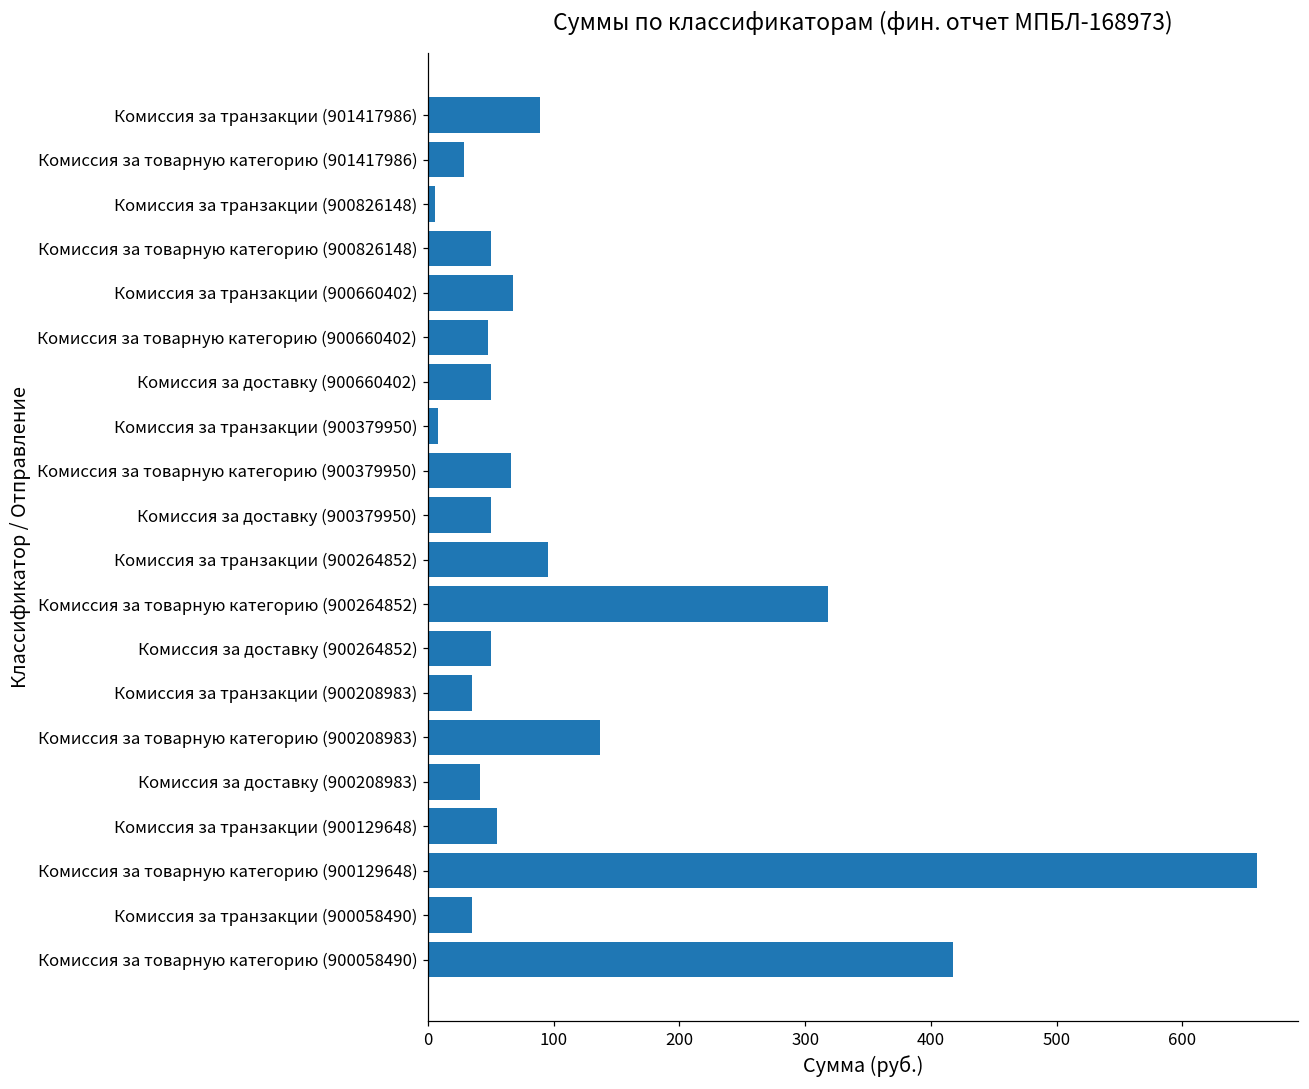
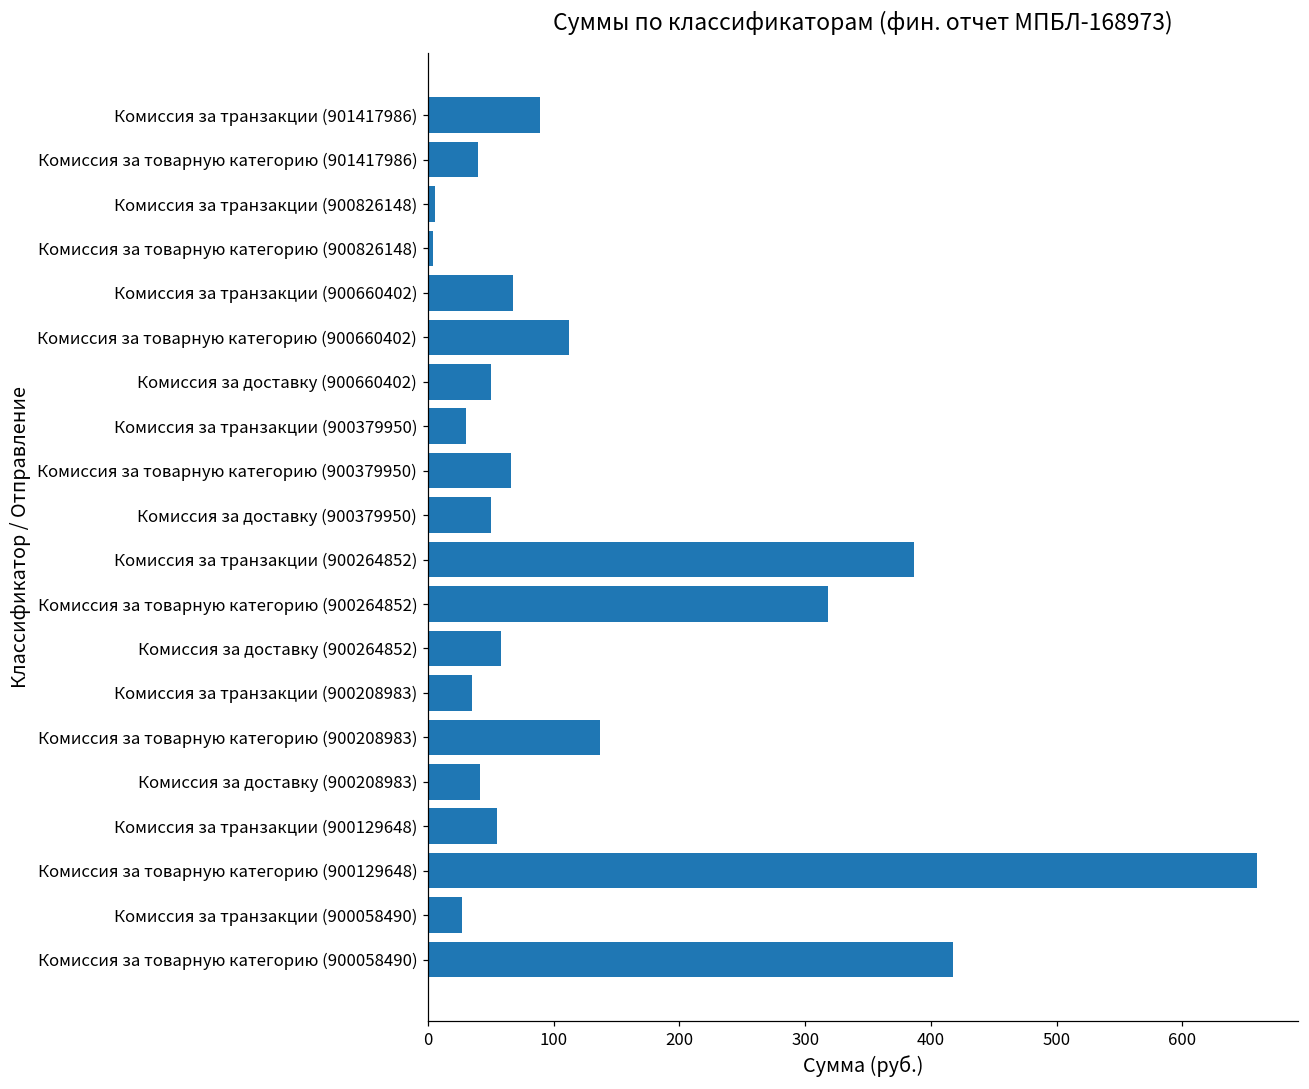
  {
    "Комиссия за транзакции (901417986)": 89,
-   "Комиссия за товарную категорию (901417986)": 28,
+   "Комиссия за товарную категорию (901417986)": 40,
    "Комиссия за транзакции (900826148)": 6,
-   "Комиссия за товарную категорию (900826148)": 50,
+   "Комиссия за товарную категорию (900826148)": 4,
    "Комиссия за транзакции (900660402)": 67,
-   "Комиссия за товарную категорию (900660402)": 48,
+   "Комиссия за товарную категорию (900660402)": 112,
    "Комиссия за доставку (900660402)": 50,
-   "Комиссия за транзакции (900379950)": 8,
+   "Комиссия за транзакции (900379950)": 30,
    "Комиссия за товарную категорию (900379950)": 66,
    "Комиссия за доставку (900379950)": 50,
-   "Комиссия за транзакции (900264852)": 95,
+   "Комиссия за транзакции (900264852)": 387,
    "Комиссия за товарную категорию (900264852)": 318,
-   "Комиссия за доставку (900264852)": 50,
+   "Комиссия за доставку (900264852)": 58,
    "Комиссия за транзакции (900208983)": 35,
    "Комиссия за товарную категорию (900208983)": 137,
    "Комиссия за доставку (900208983)": 42,
    "Комиссия за транзакции (900129648)": 55,
    "Комиссия за товарную категорию (900129648)": 659,
-   "Комиссия за транзакции (900058490)": 35,
+   "Комиссия за транзакции (900058490)": 27,
    "Комиссия за товарную категорию (900058490)": 417
  }
